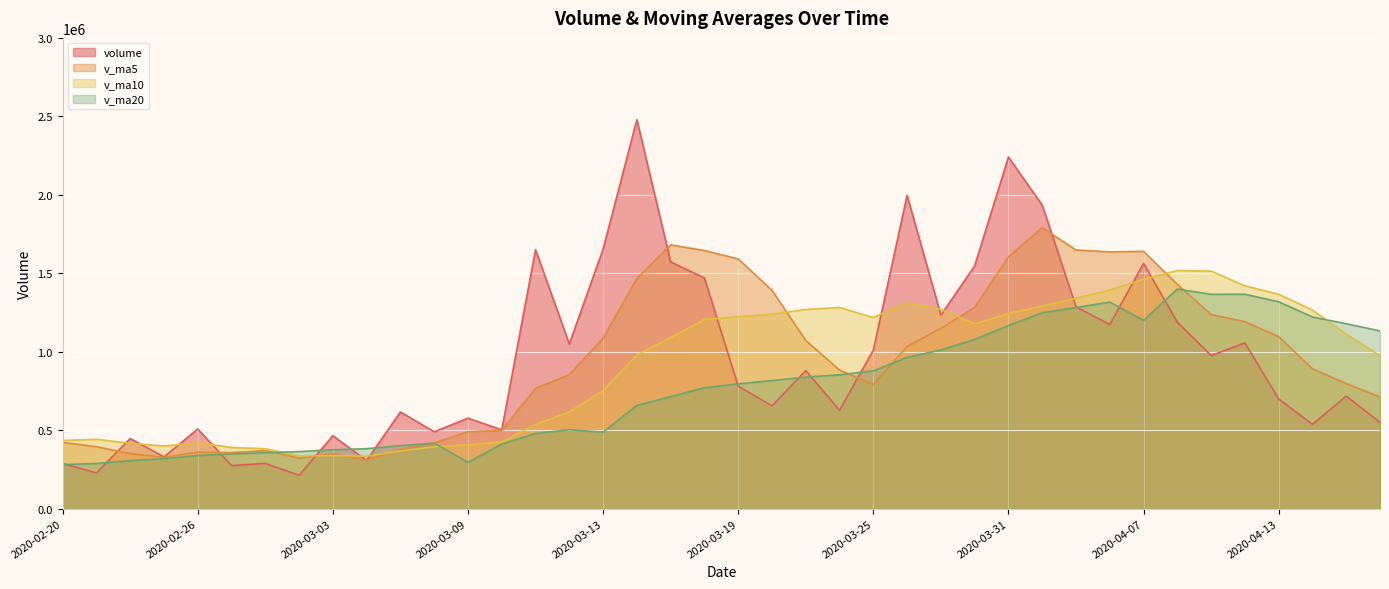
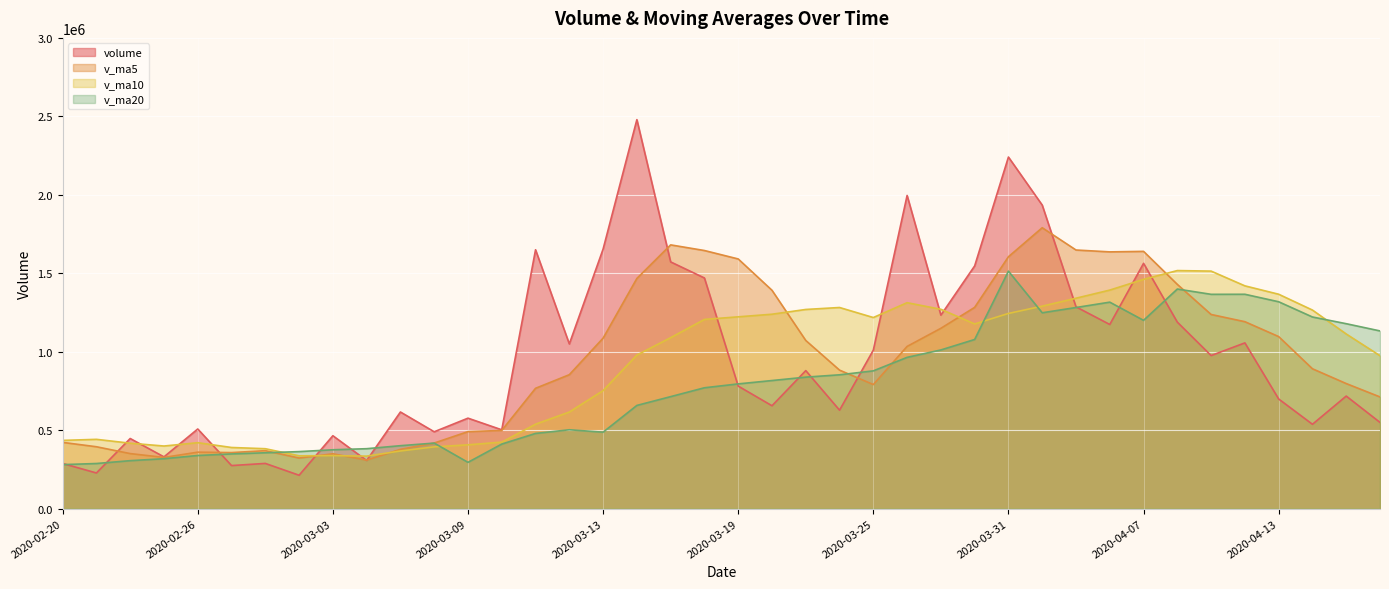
  {
    "v_ma20": {
      "2020-02-26": 340000,
      "2020-03-03": 380000,
      "2020-03-09": 290000,
      "2020-03-13": 490000,
      "2020-03-25": 880000,
-     "2020-03-31": 1170000,
+     "2020-03-31": 1510000,
      "2020-04-07": 1200000,
      "2020-04-13": 1320000
    }
  }
